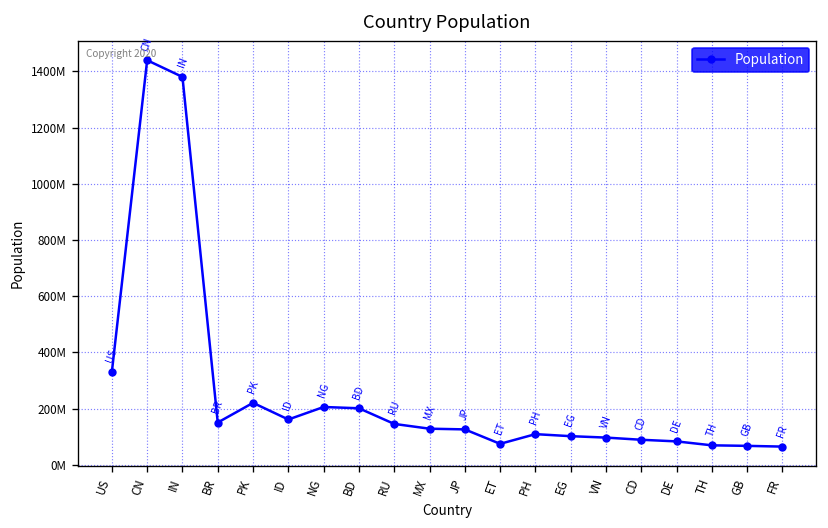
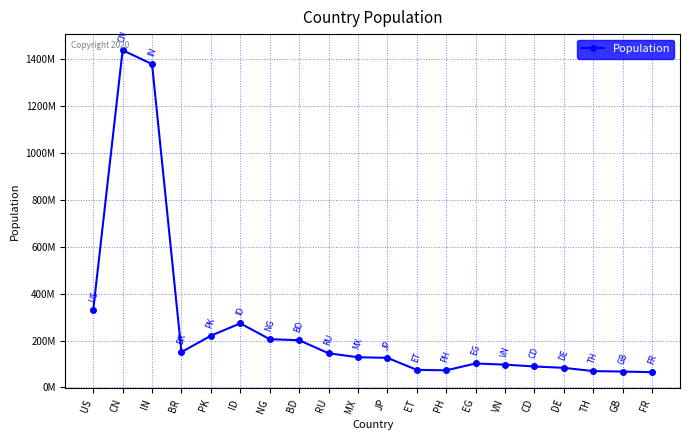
  {
    "US": 330000000,
    "IN": 1380000000,
    "BR": 150000000,
    "PK": 220000000,
-   "ID": 160000000,
+   "ID": 270000000,
    "NG": 210000000,
    "BD": 200000000,
    "RU": 150000000,
    "MX": 130000000,
    "JP": 130000000,
    "ET": 80000000,
-   "PH": 110000000,
+   "PH": 70000000,
    "EG": 100000000,
    "VN": 100000000,
    "CD": 90000000,
    "DE": 80000000,
    "TH": 70000000,
    "GB": 70000000,
    "FR": 70000000
  }
